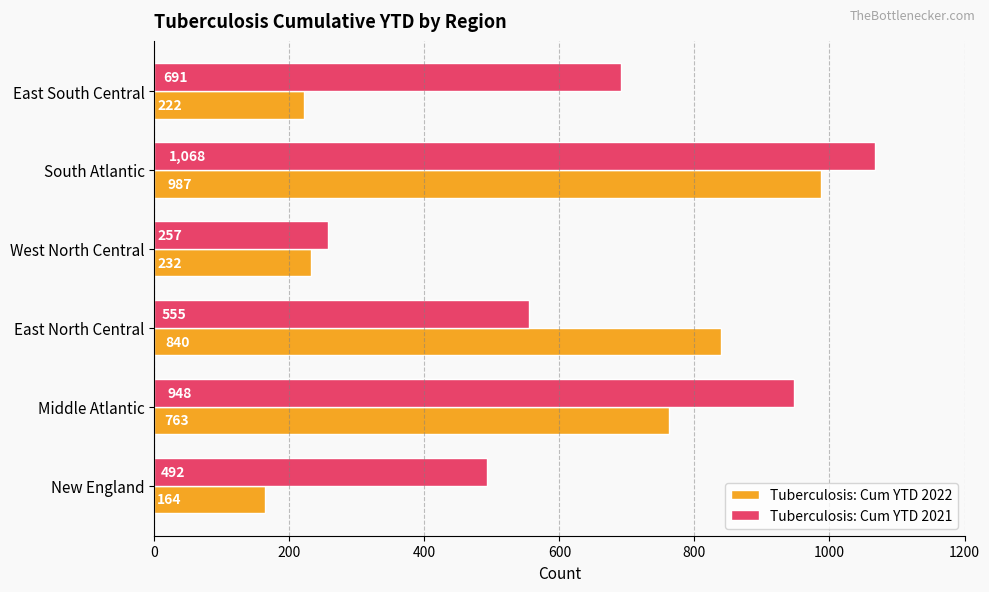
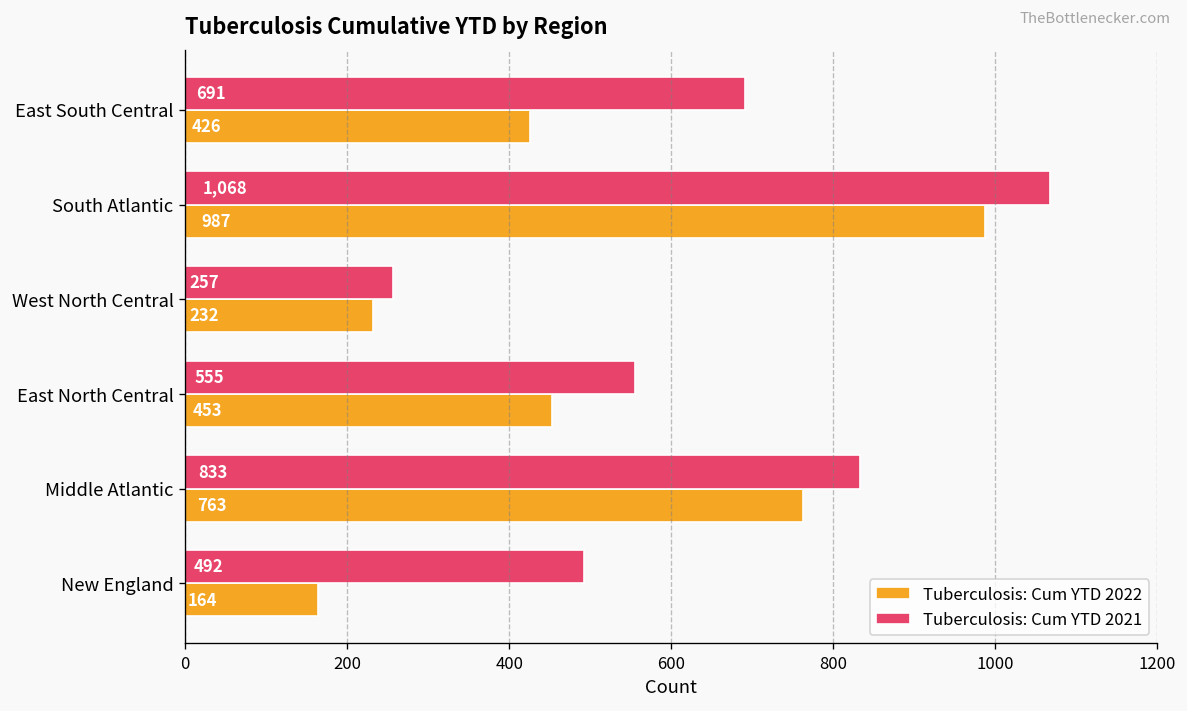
  {
    "Tuberculosis: Cum YTD 2022": {
-     "East South Central": "222",
+     "East South Central": "426",
      "South Atlantic": "987",
      "West North Central": "232",
-     "East North Central": "840",
+     "East North Central": "453",
      "Middle Atlantic": "763",
      "New England": "164"
    },
    "Tuberculosis: Cum YTD 2021": {
      "East South Central": "691",
      "South Atlantic": "1,068",
      "West North Central": "257",
      "East North Central": "555",
-     "Middle Atlantic": "948",
+     "Middle Atlantic": "833",
      "New England": "492"
    }
  }
